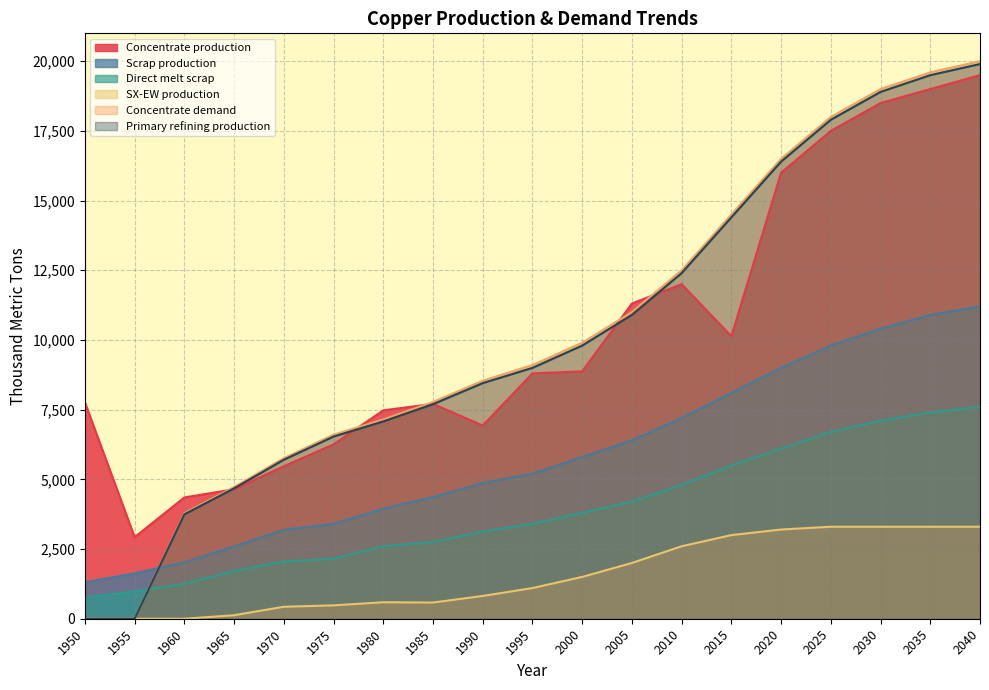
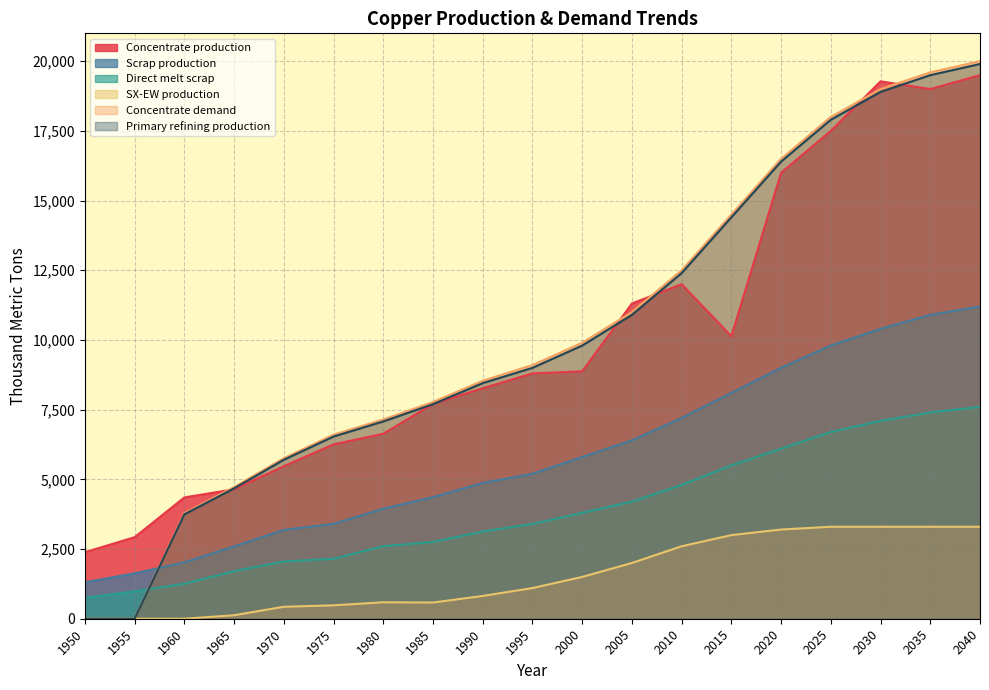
  {
    "Concentrate production": {
-     "1950": "7,800",
+     "1950": "2,400",
      "1955": "2,900",
      "1960": "4,400",
      "1970": "5,500",
      "1975": "6,300",
-     "1980": "7,500",
-     "1990": "6,900",
+     "1980": "6,600",
+     "1990": "8,300",
      "1995": "8,800",
      "2000": "8,900",
      "2005": "11,300",
      "2010": "12,000",
      "2015": "10,100",
      "2020": "16,000",
      "2025": "17,500",
-     "2030": "18,500",
+     "2030": "19,300",
      "2035": "19,000",
      "2040": "19,500"
    },
    "Primary refining production": {
      "1995": "9,000",
      "2000": "9,800",
      "2005": "10,900",
      "2010": "12,400",
      "2015": "14,400",
      "2020": "16,400",
      "2025": "17,900",
      "2030": "18,900",
      "2035": "19,500",
      "2040": "19,900"
    }
  }
